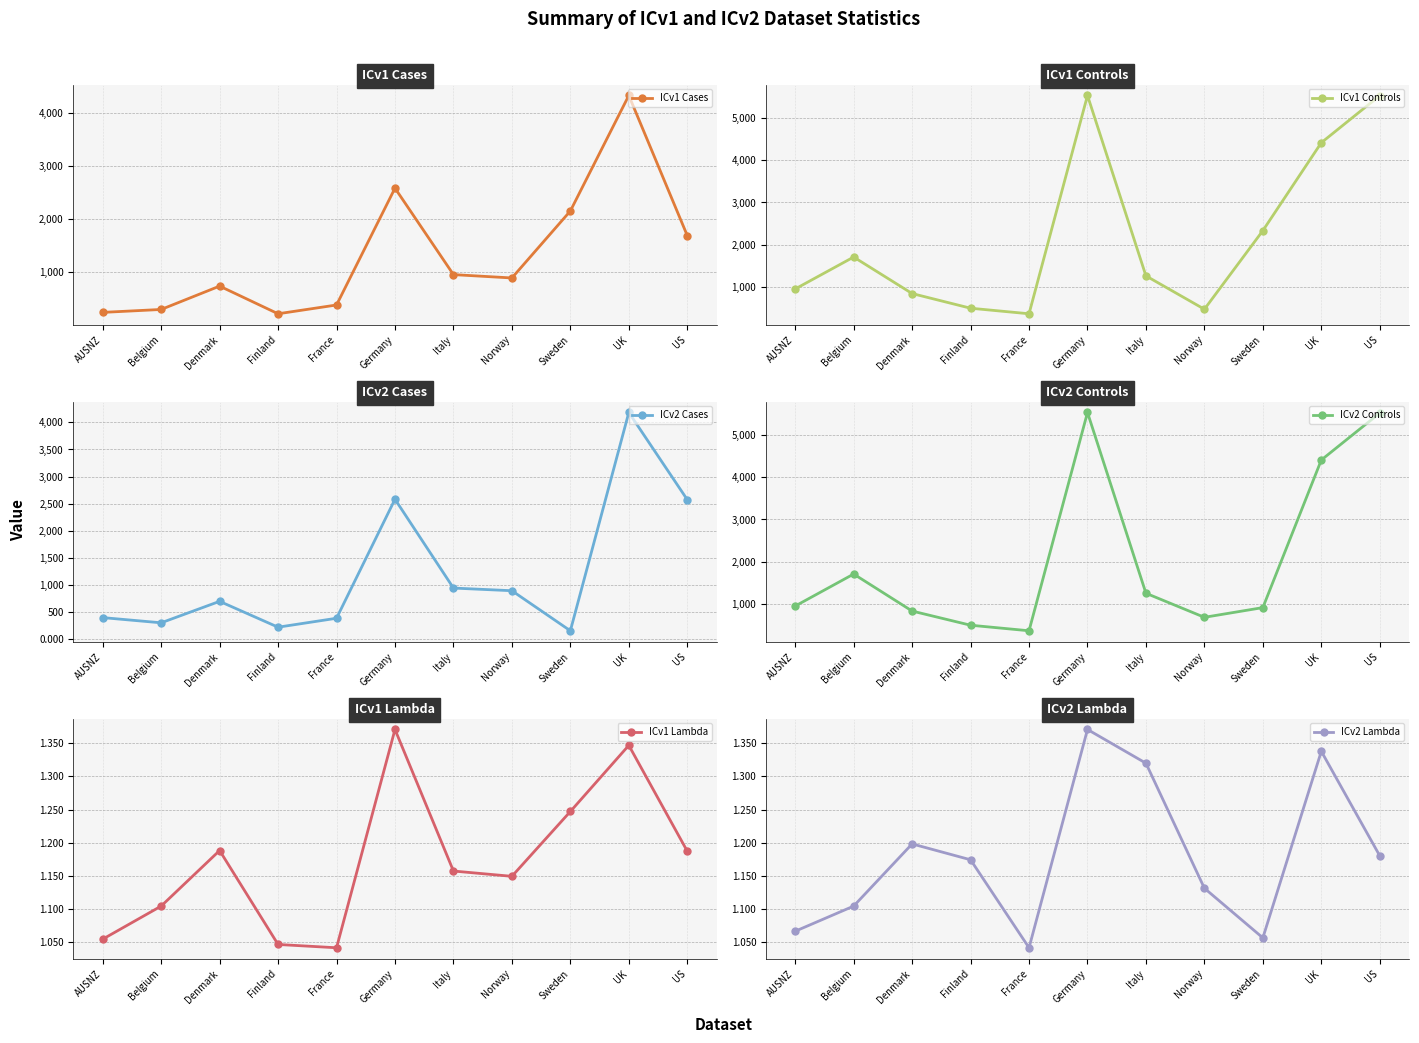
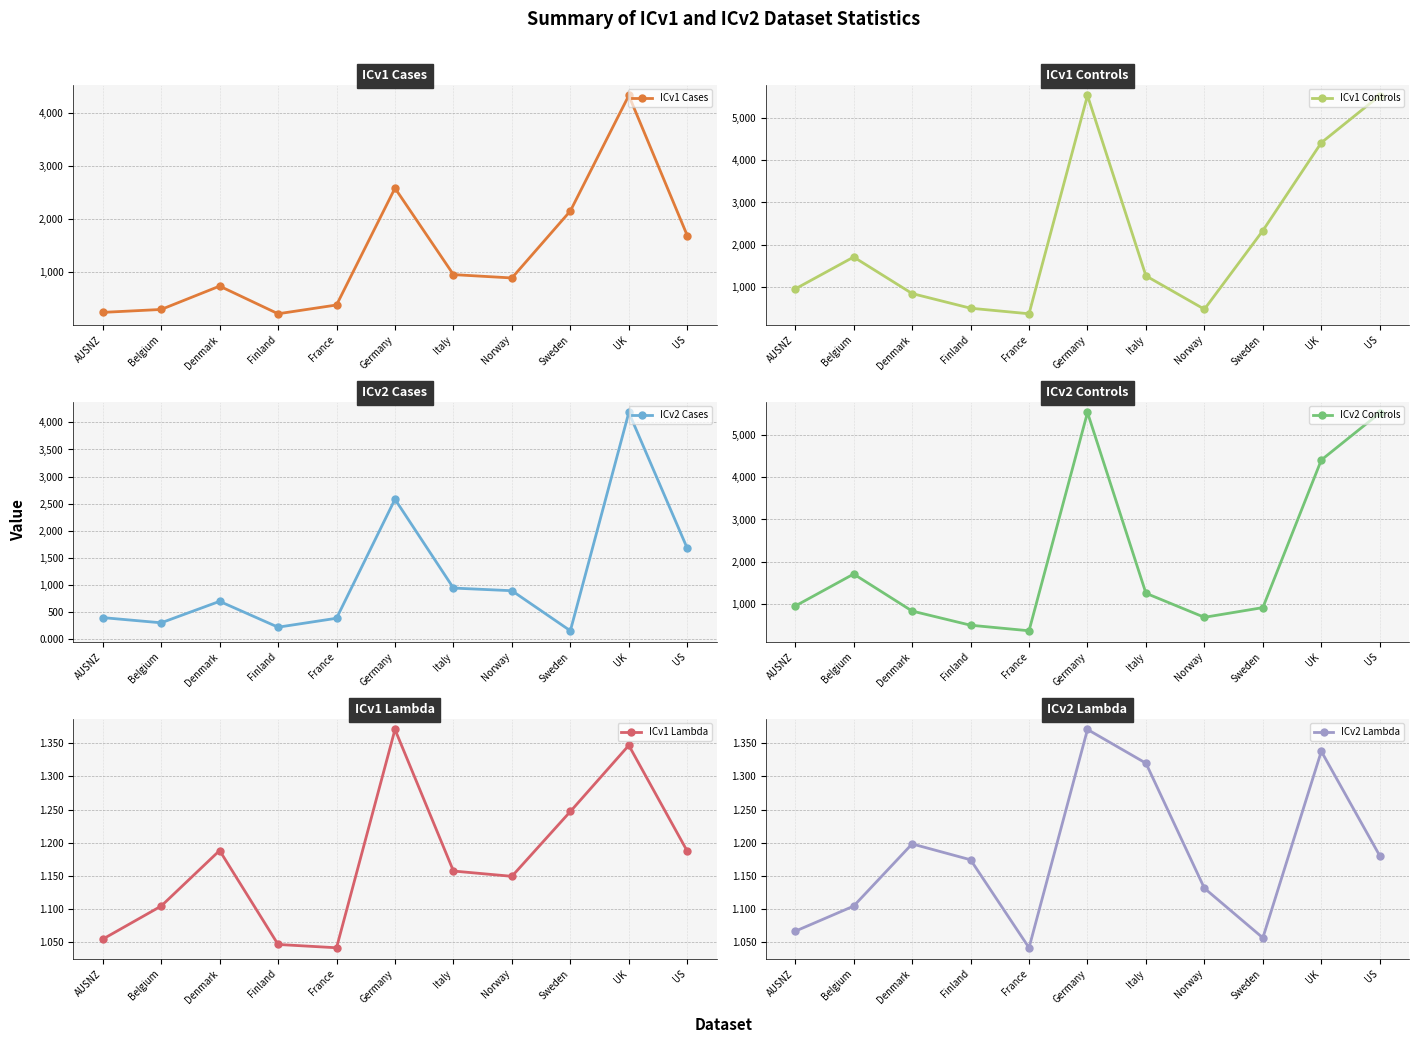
  {
    "ICv1 Cases": {
      "AUSNZ": "200",
      "Belgium": "300",
      "Denmark": "700",
      "Finland": "200",
      "France": "400",
      "Germany": "2,600",
      "Italy": "1,000",
      "Norway": "900",
      "Sweden": "2,200",
      "US": "1,700"
    },
    "ICv1 Controls": {
      "AUSNZ": "900",
      "Belgium": "1,700",
      "Denmark": "800",
      "Finland": "500",
      "France": "400",
      "Germany": "5,500",
      "Italy": "1,300",
      "Norway": "500",
      "Sweden": "2,300",
      "UK": "4,400"
    },
    "ICv2 Cases": {
      "AUSNZ": "400",
      "Belgium": "300",
      "Denmark": "700",
      "Finland": "200",
      "France": "400",
      "Germany": "2,600",
      "Italy": "900",
      "Norway": "900",
      "Sweden": "200",
-     "US": "2,600"
+     "US": "1,700"
    },
    "ICv2 Controls": {
      "AUSNZ": "900",
      "Belgium": "1,700",
      "Denmark": "800",
      "Finland": "500",
      "France": "400",
      "Germany": "5,500",
      "Italy": "1,200",
      "Norway": "700",
      "Sweden": "900",
      "UK": "4,400"
    },
    "ICv1 Lambda": {
      "AUSNZ": "1.05",
      "Belgium": "1.10",
      "Denmark": "1.19",
      "Finland": "1.05",
      "France": "1.04",
      "Germany": "1.37",
      "Italy": "1.16",
      "Norway": "1.15",
      "Sweden": "1.25",
      "UK": "1.35",
      "US": "1.19"
    },
    "ICv2 Lambda": {
      "AUSNZ": "1.07",
      "Belgium": "1.10",
      "Denmark": "1.20",
      "Finland": "1.17",
      "France": "1.04",
      "Germany": "1.37",
      "Italy": "1.32",
      "Norway": "1.13",
      "Sweden": "1.06",
      "UK": "1.34",
      "US": "1.18"
    }
  }
